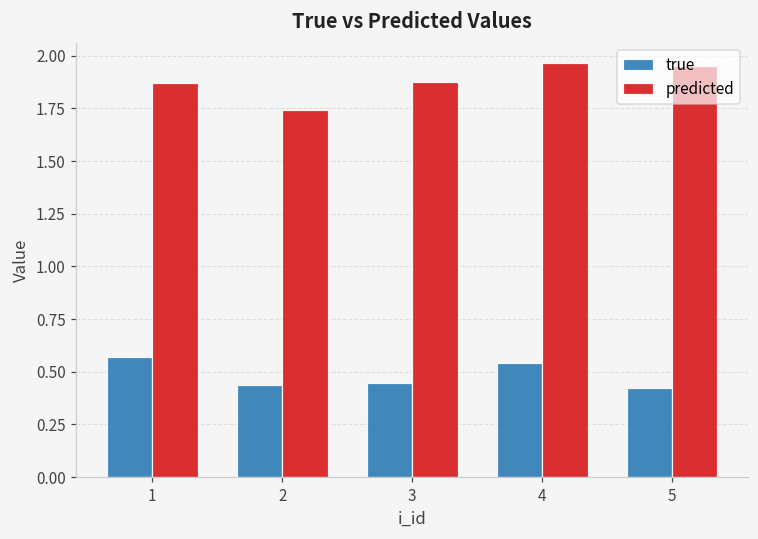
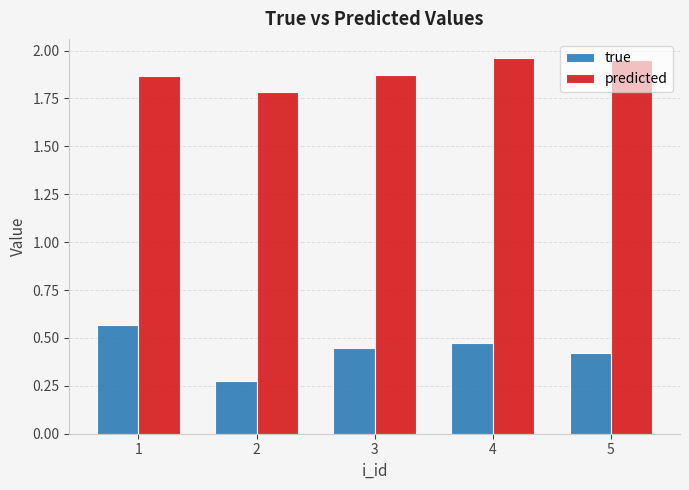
  {
    "true": {
      "1": 0.57,
-     "2": 0.43,
+     "2": 0.27,
      "3": 0.45,
-     "4": 0.54,
+     "4": 0.47,
      "5": 0.42
    },
    "predicted": {
      "1": 1.87,
-     "2": 1.74,
+     "2": 1.79,
      "3": 1.87,
      "4": 1.96
    }
  }
